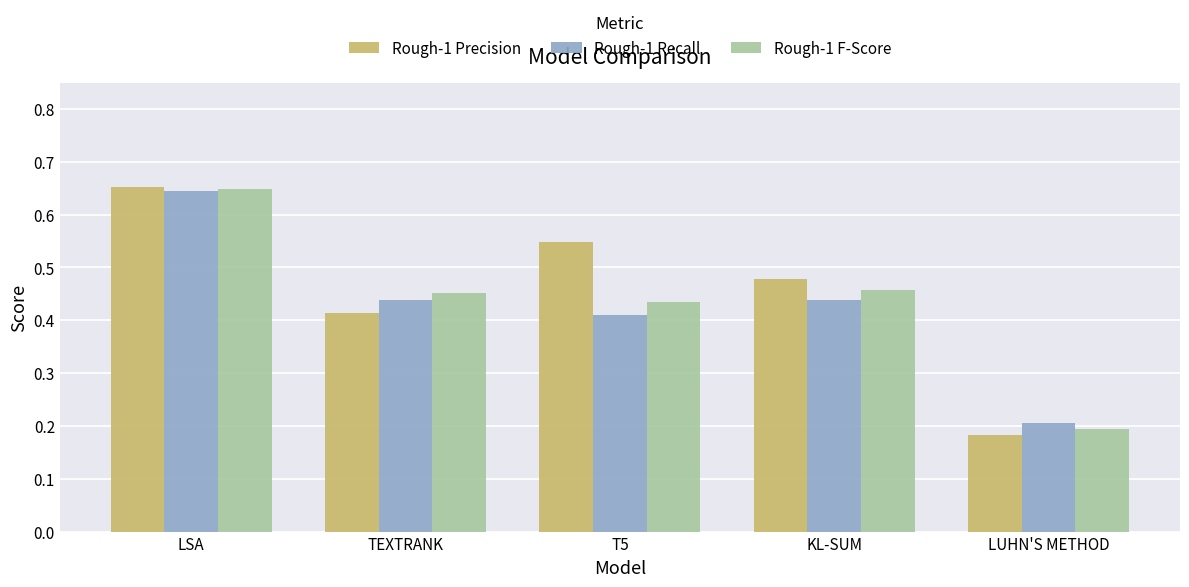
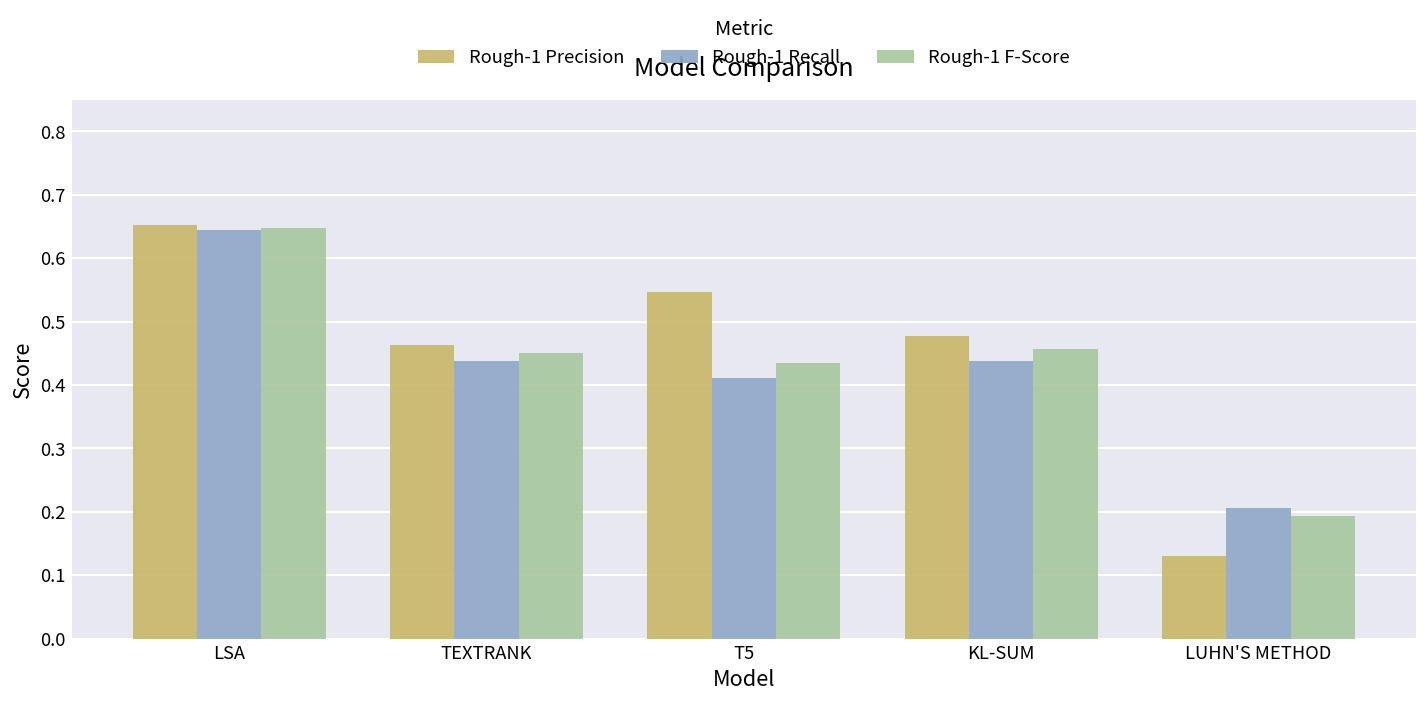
  {
    "Rough-1 Precision": {
      "LSA": 0.65,
-     "TEXTRANK": 0.41,
+     "TEXTRANK": 0.46,
      "T5": 0.55,
      "KL-SUM": 0.48,
-     "LUHN'S METHOD": 0.18
+     "LUHN'S METHOD": 0.13
    }
  }
